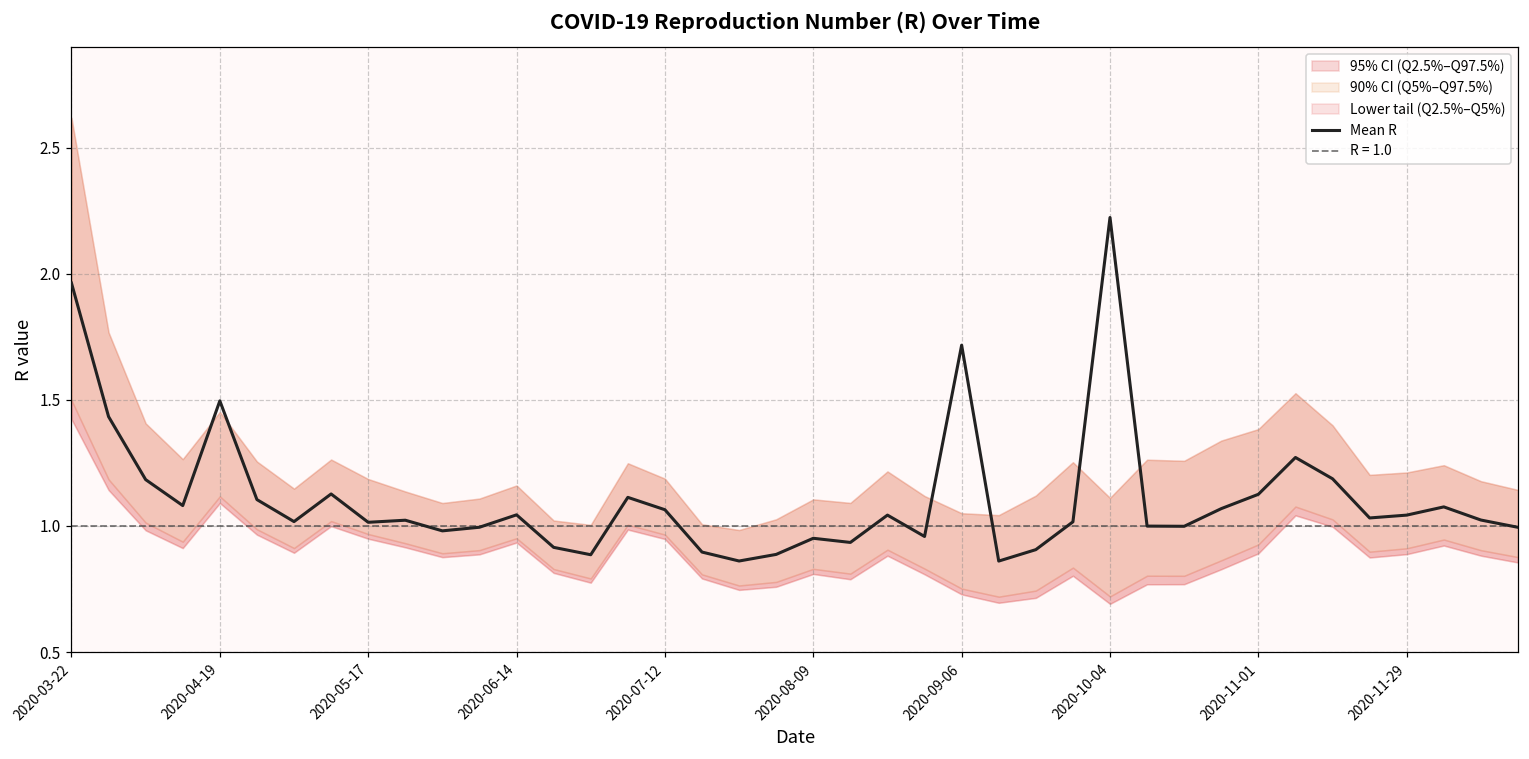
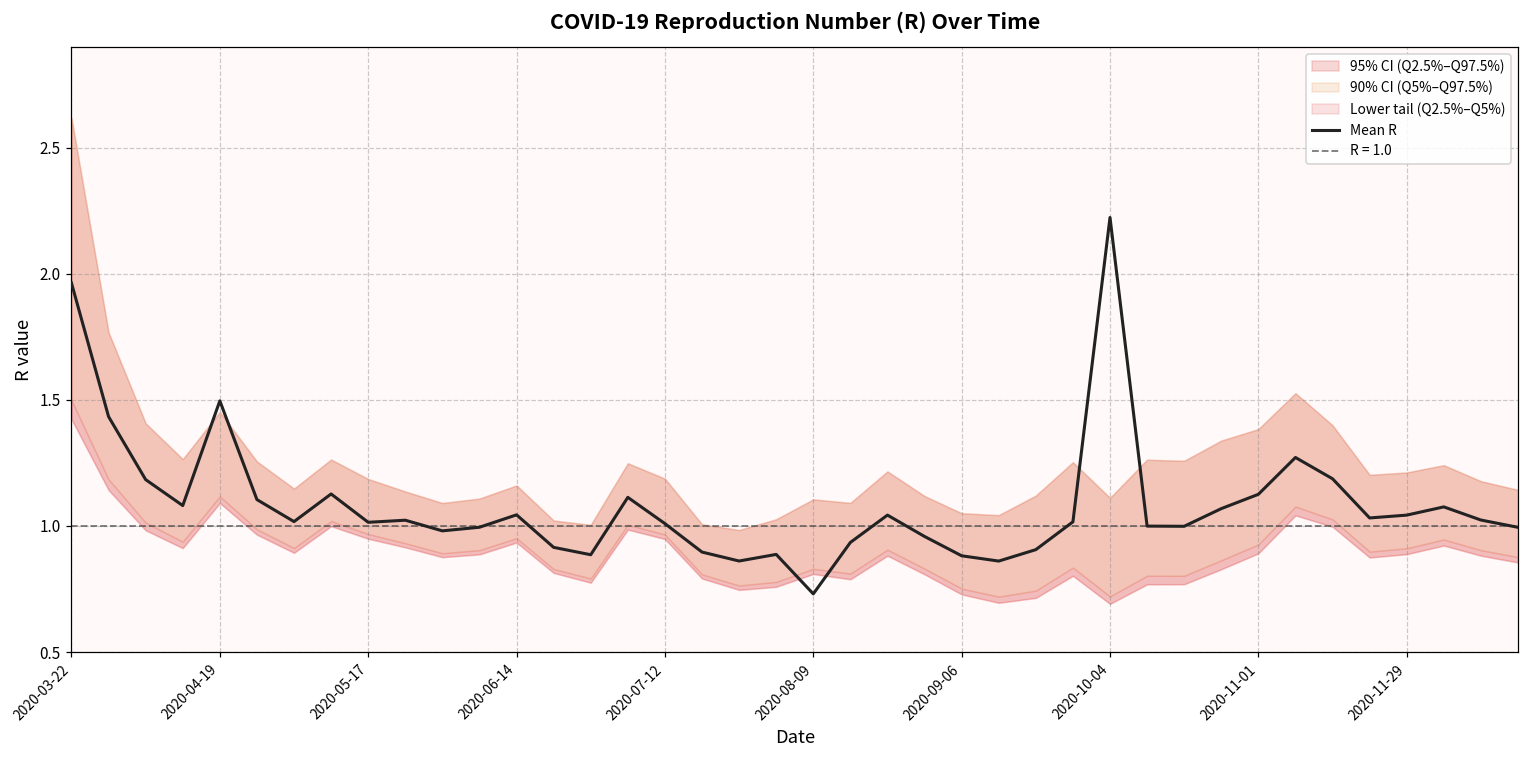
  {
    "Mean R": {
      "2020-03-22": 1.96,
      "2020-04-19": 1.50,
      "2020-05-17": 1.01,
      "2020-06-14": 1.04,
-     "2020-07-12": 1.06,
-     "2020-08-09": 0.95,
-     "2020-09-06": 1.72,
+     "2020-07-12": 1.01,
+     "2020-08-09": 0.73,
+     "2020-09-06": 0.88,
      "2020-10-04": 2.22,
      "2020-11-01": 1.13,
      "2020-11-29": 1.04
    }
  }
